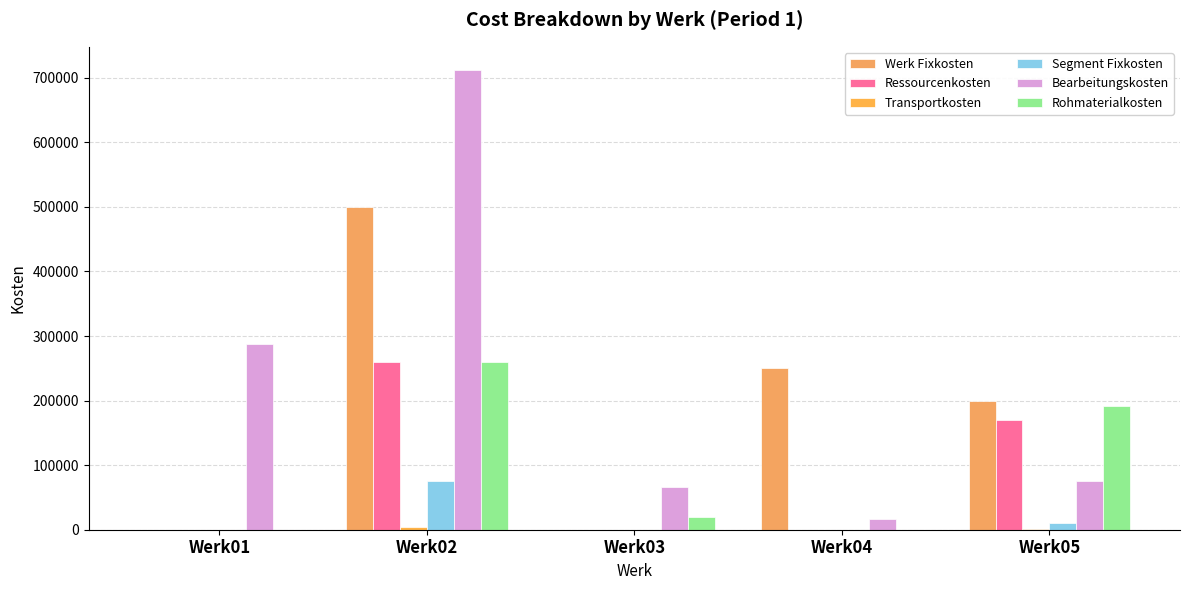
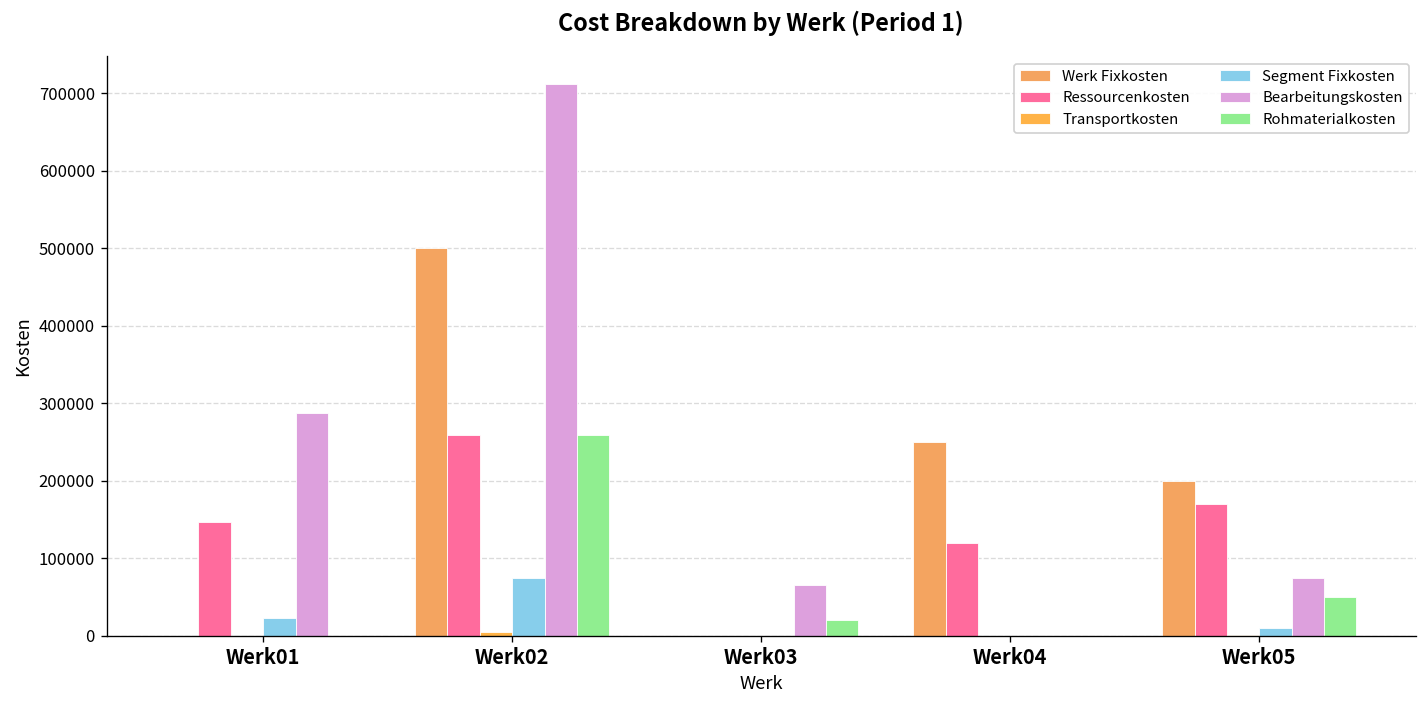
  {
    "Ressourcenkosten": {
-     "Werk01": 0,
+     "Werk01": 150000,
      "Werk02": 260000,
      "Werk03": 0,
-     "Werk04": 0,
+     "Werk04": 120000,
      "Werk05": 170000
    },
    "Segment Fixkosten": {
-     "Werk01": 0,
+     "Werk01": 20000,
      "Werk02": 70000,
      "Werk03": 0,
      "Werk04": 0,
      "Werk05": 10000
    },
    "Bearbeitungskosten": {
      "Werk01": 290000,
      "Werk02": 710000,
      "Werk03": 70000,
-     "Werk04": 20000,
+     "Werk04": 0,
      "Werk05": 80000
    },
    "Rohmaterialkosten": {
      "Werk01": 0,
      "Werk02": 260000,
      "Werk03": 20000,
      "Werk04": 0,
-     "Werk05": 190000
+     "Werk05": 50000
    }
  }
